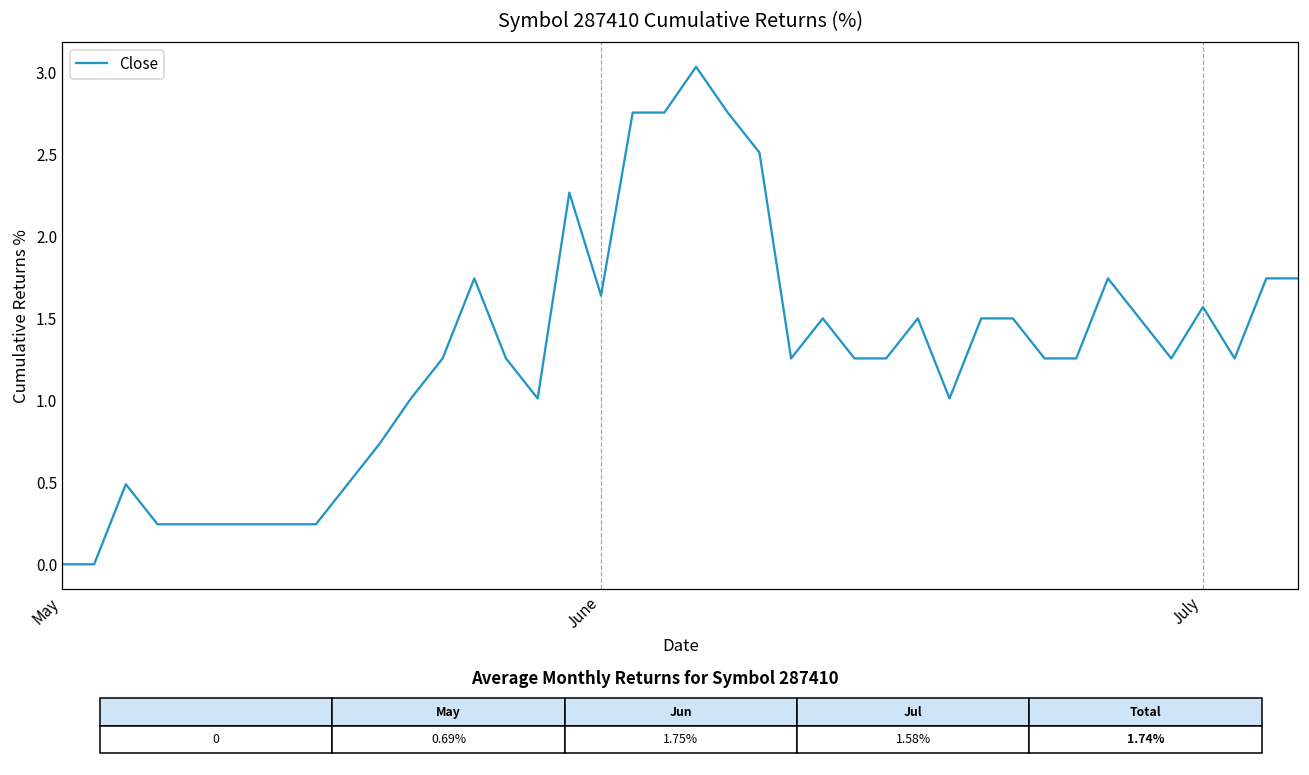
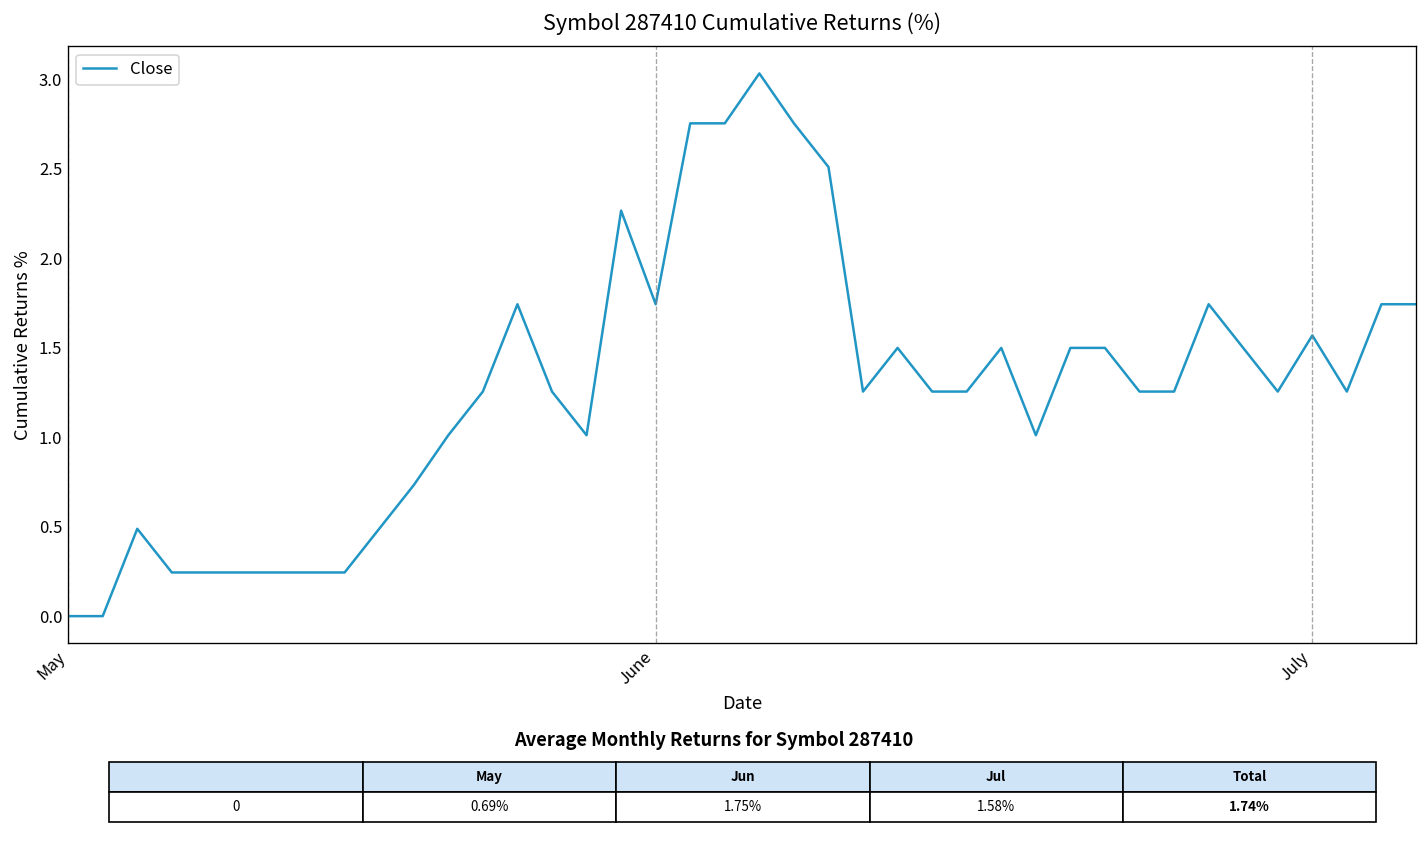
  {
    "May": 0.00,
-   "June": 1.64,
+   "June": 1.74,
    "July": 1.57
  }
